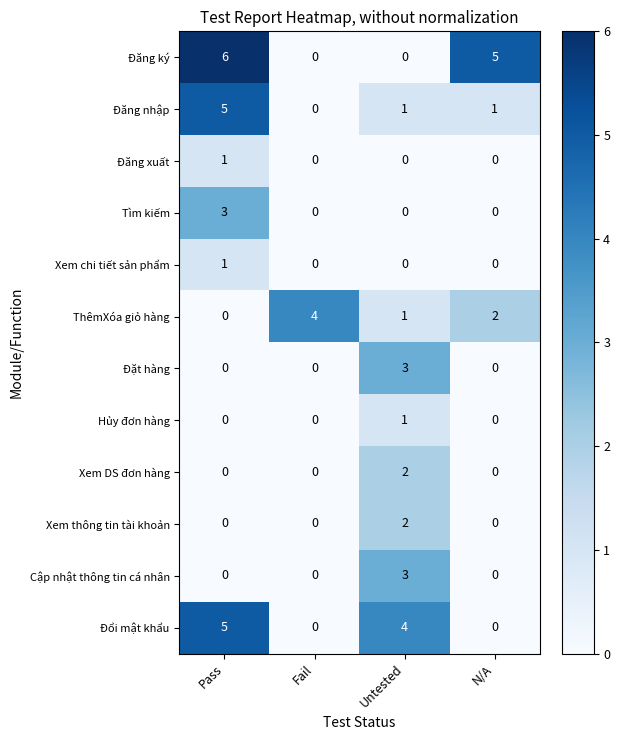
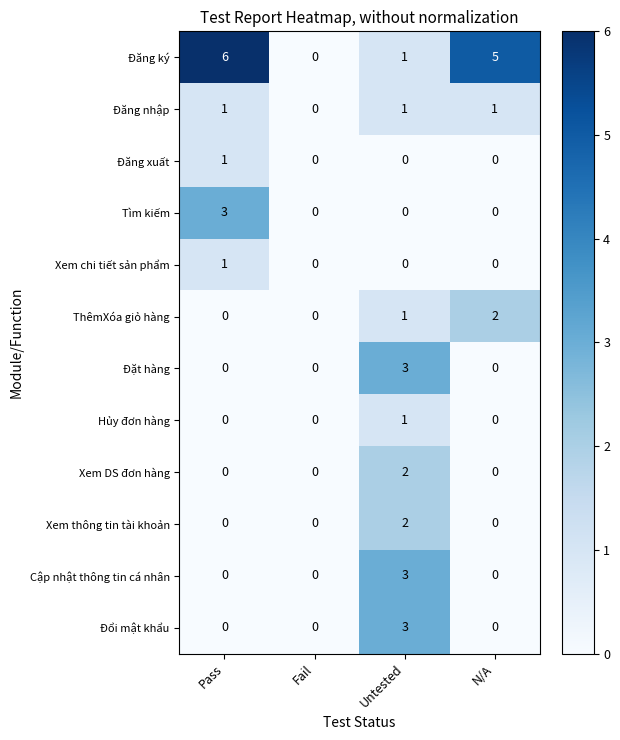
  {
    "Đăng ký": {
      "Pass": 6,
      "Fail": 0,
-     "Untested": 0,
+     "Untested": 1,
      "N/A": 5
    },
    "Đăng nhập": {
-     "Pass": 5,
+     "Pass": 1,
      "Fail": 0,
      "Untested": 1,
      "N/A": 1
    },
    "Đăng xuất": {
      "Pass": 1,
      "Fail": 0,
      "Untested": 0,
      "N/A": 0
    },
    "Tìm kiếm": {
      "Pass": 3,
      "Fail": 0,
      "Untested": 0,
      "N/A": 0
    },
    "Xem chi tiết sản phẩm": {
      "Pass": 1,
      "Fail": 0,
      "Untested": 0,
      "N/A": 0
    },
    "ThêmXóa giỏ hàng": {
      "Pass": 0,
-     "Fail": 4,
+     "Fail": 0,
      "Untested": 1,
      "N/A": 2
    },
    "Đặt hàng": {
      "Pass": 0,
      "Fail": 0,
      "Untested": 3,
      "N/A": 0
    },
    "Hủy đơn hàng": {
      "Pass": 0,
      "Fail": 0,
      "Untested": 1,
      "N/A": 0
    },
    "Xem DS đơn hàng": {
      "Pass": 0,
      "Fail": 0,
      "Untested": 2,
      "N/A": 0
    },
    "Xem thông tin tài khoản": {
      "Pass": 0,
      "Fail": 0,
      "Untested": 2,
      "N/A": 0
    },
    "Cập nhật thông tin cá nhân": {
      "Pass": 0,
      "Fail": 0,
      "Untested": 3,
      "N/A": 0
    },
    "Đổi mật khẩu": {
-     "Pass": 5,
+     "Pass": 0,
      "Fail": 0,
-     "Untested": 4,
+     "Untested": 3,
      "N/A": 0
    }
  }
